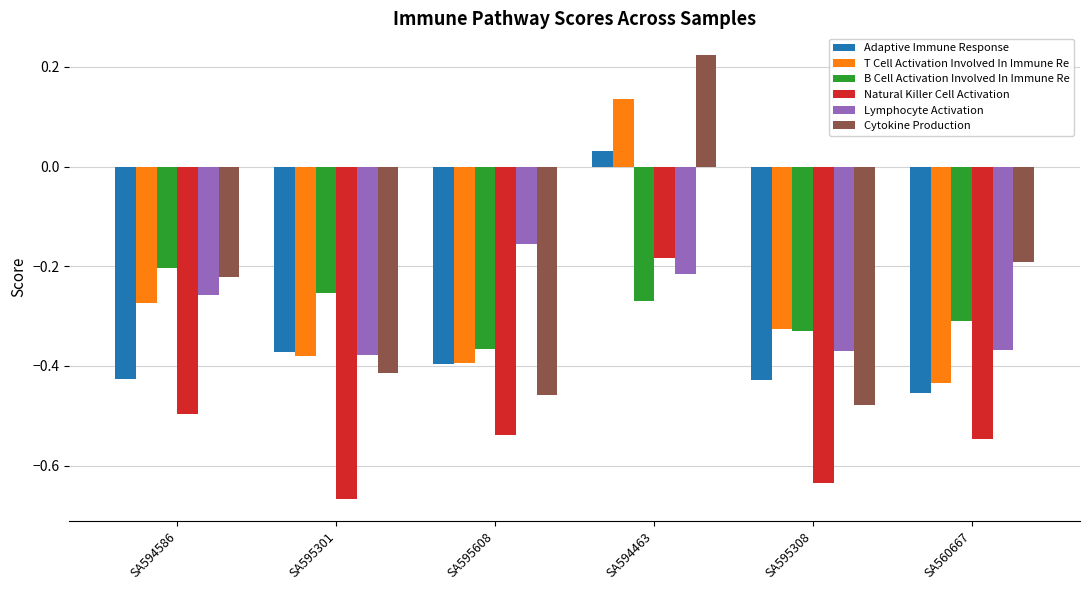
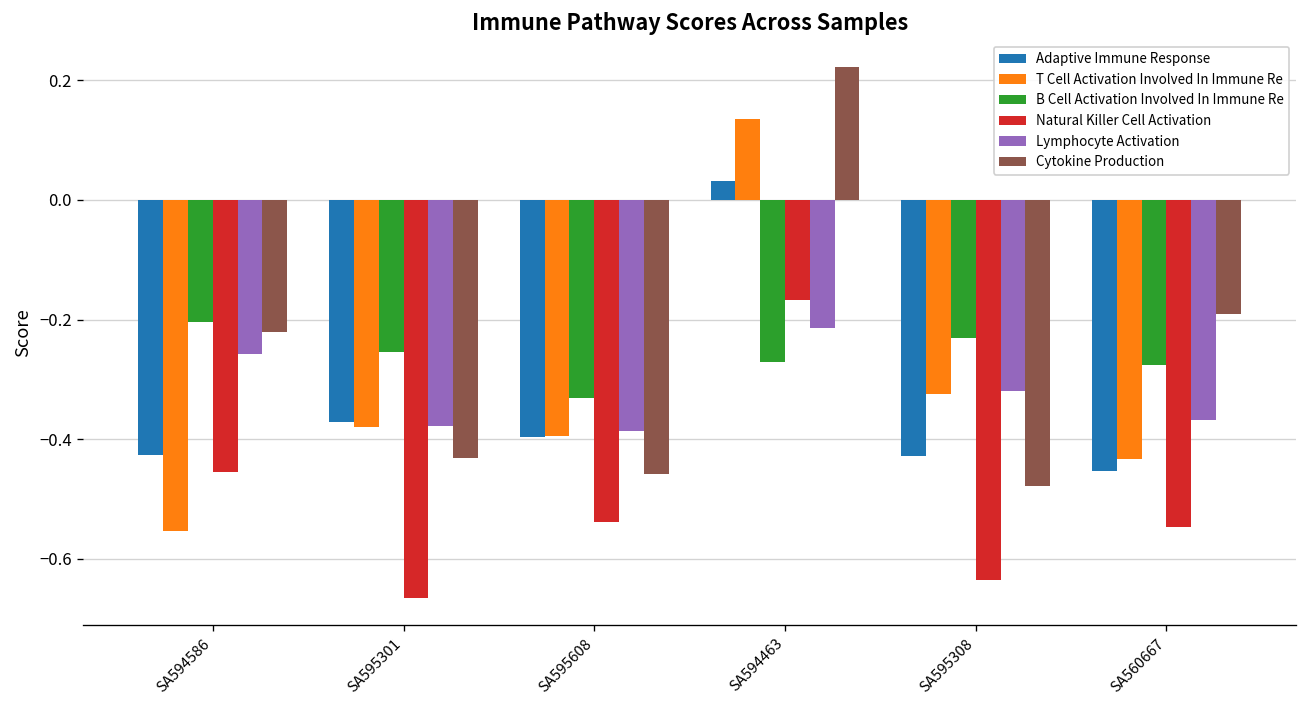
  {
    "Adaptive Immune Response": {
      "SA594586": -0.43,
      "SA595301": -0.37,
      "SA595608": -0.40,
      "SA594463": 0.03,
      "SA595308": -0.43,
      "SA560667": -0.45
    },
    "T Cell Activation Involved In Immune Re": {
-     "SA594586": -0.27,
+     "SA594586": -0.55,
      "SA595301": -0.38,
      "SA595608": -0.39,
      "SA594463": 0.14,
      "SA595308": -0.32,
      "SA560667": -0.43
    },
    "B Cell Activation Involved In Immune Re": {
      "SA594586": -0.20,
      "SA595301": -0.25,
-     "SA595608": -0.37,
+     "SA595608": -0.33,
      "SA594463": -0.27,
-     "SA595308": -0.33,
-     "SA560667": -0.31
+     "SA595308": -0.23,
+     "SA560667": -0.28
    },
    "Natural Killer Cell Activation": {
-     "SA594586": -0.50,
+     "SA594586": -0.45,
      "SA595301": -0.67,
      "SA595608": -0.54,
-     "SA594463": -0.18,
+     "SA594463": -0.17,
      "SA595308": -0.63,
      "SA560667": -0.55
    },
    "Lymphocyte Activation": {
      "SA594586": -0.26,
      "SA595301": -0.38,
-     "SA595608": -0.15,
+     "SA595608": -0.39,
      "SA594463": -0.21,
-     "SA595308": -0.37,
+     "SA595308": -0.32,
      "SA560667": -0.37
    },
    "Cytokine Production": {
      "SA594586": -0.22,
-     "SA595301": -0.41,
+     "SA595301": -0.43,
      "SA595608": -0.46,
      "SA594463": 0.22,
      "SA595308": -0.48,
      "SA560667": -0.19
    }
  }
